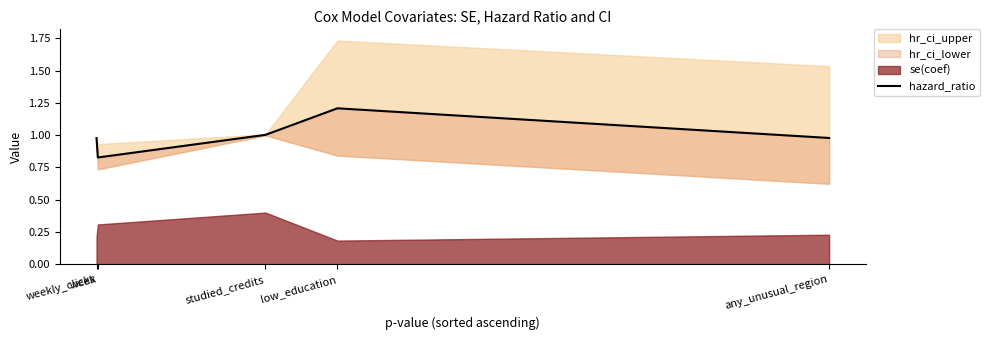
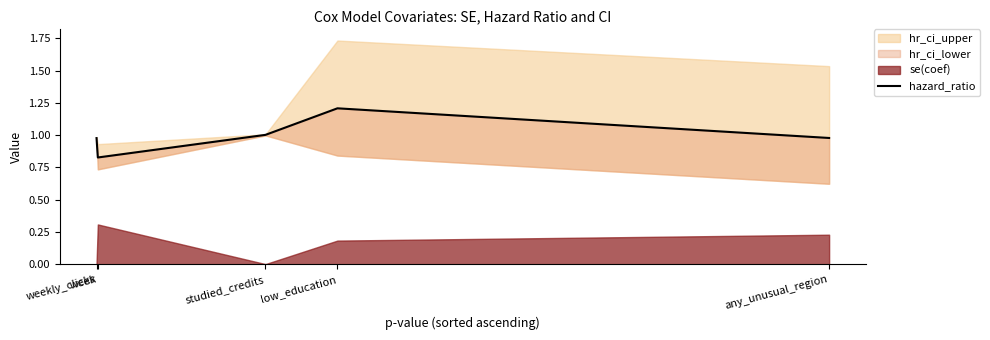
  {
    "se(coef)": {
-     "weekly_clicks": 0.21,
+     "weekly_clicks": 0.00,
      "week": 0.31,
-     "studied_credits": 0.40,
+     "studied_credits": 0.00,
      "low_education": 0.18,
      "any_unusual_region": 0.23
    }
  }
